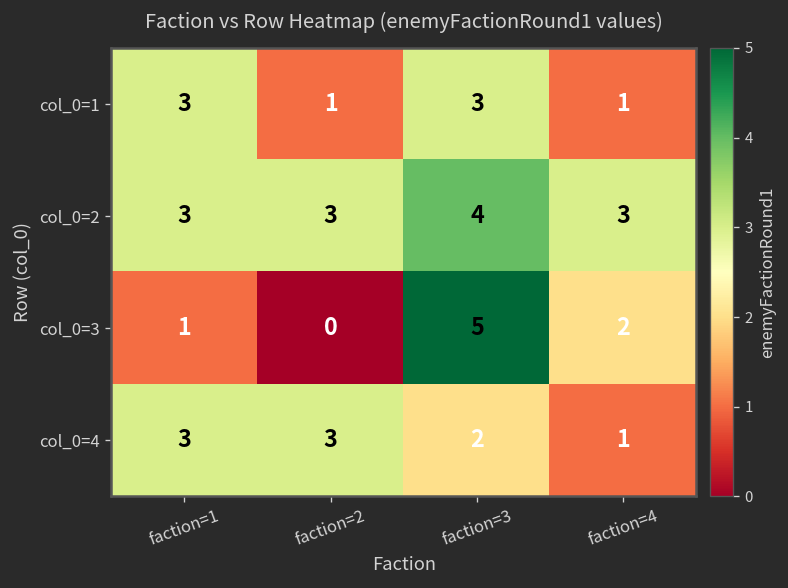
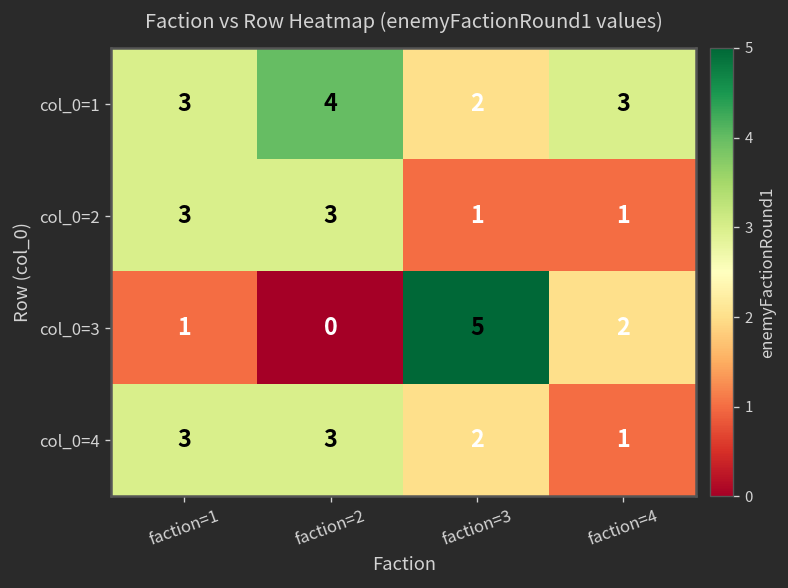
  {
    "col_0=1": {
      "faction=1": 3,
-     "faction=2": 1,
-     "faction=3": 3,
-     "faction=4": 1
+     "faction=2": 4,
+     "faction=3": 2,
+     "faction=4": 3
    },
    "col_0=2": {
      "faction=1": 3,
      "faction=2": 3,
-     "faction=3": 4,
-     "faction=4": 3
+     "faction=3": 1,
+     "faction=4": 1
    },
    "col_0=3": {
      "faction=1": 1,
      "faction=2": 0,
      "faction=3": 5,
      "faction=4": 2
    },
    "col_0=4": {
      "faction=1": 3,
      "faction=2": 3,
      "faction=3": 2,
      "faction=4": 1
    }
  }
